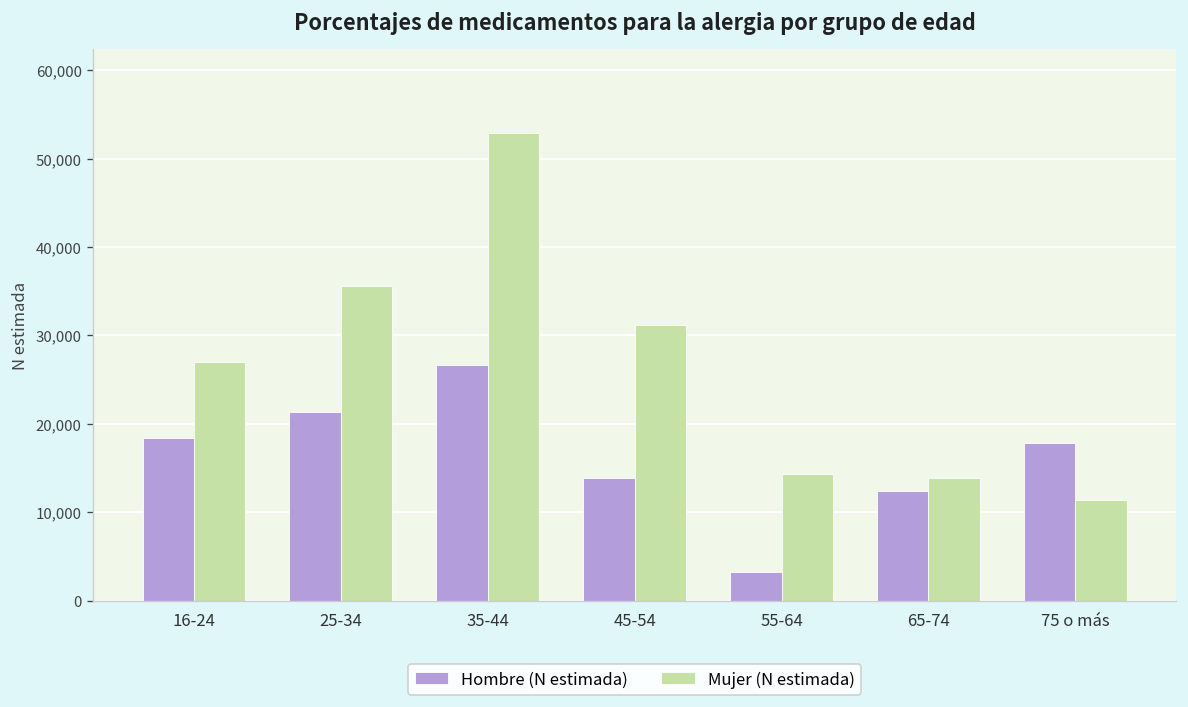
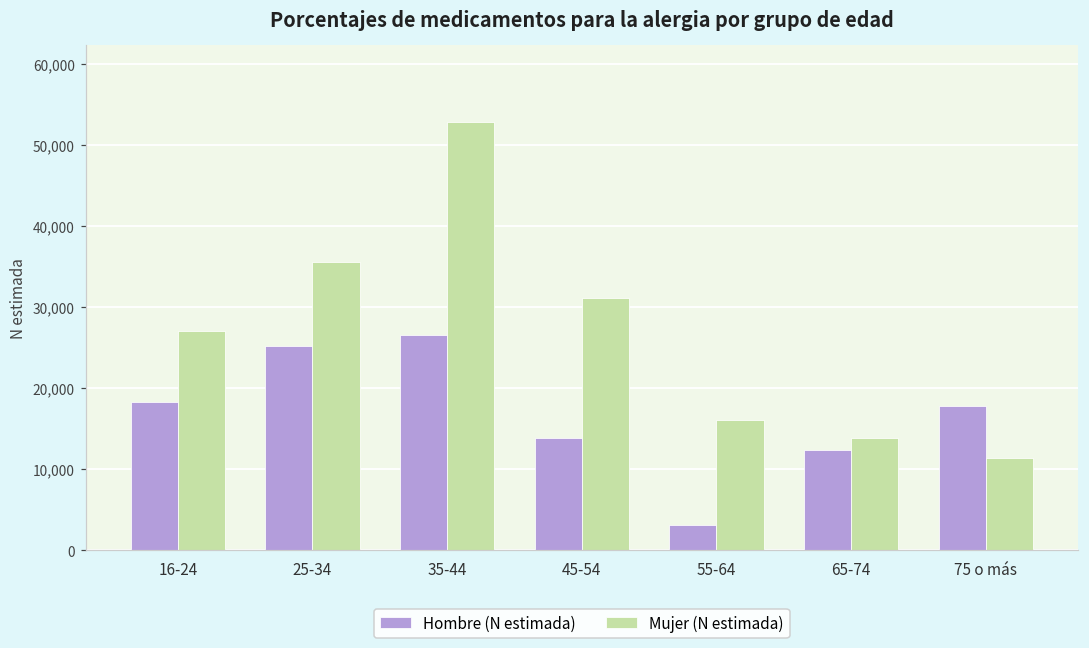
  {
    "Hombre (N estimada)": {
      "16-24": "18,000",
-     "25-34": "21,000",
+     "25-34": "25,000",
      "35-44": "27,000",
      "45-54": "14,000",
      "55-64": "3,000",
      "65-74": "12,000",
      "75 o más": "18,000"
    },
    "Mujer (N estimada)": {
      "16-24": "27,000",
      "25-34": "36,000",
      "35-44": "53,000",
      "45-54": "31,000",
-     "55-64": "14,000",
+     "55-64": "16,000",
      "65-74": "14,000",
      "75 o más": "11,000"
    }
  }
